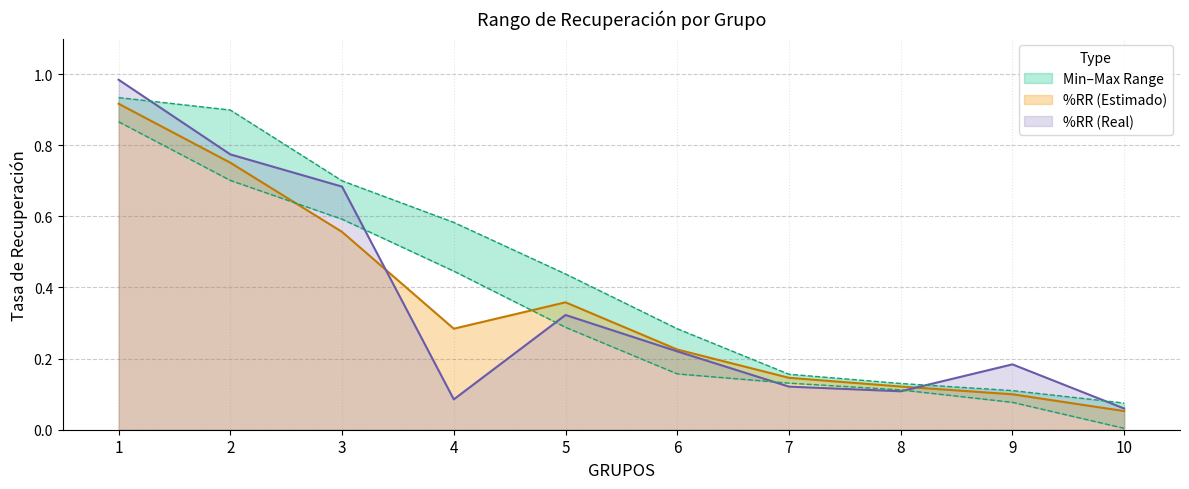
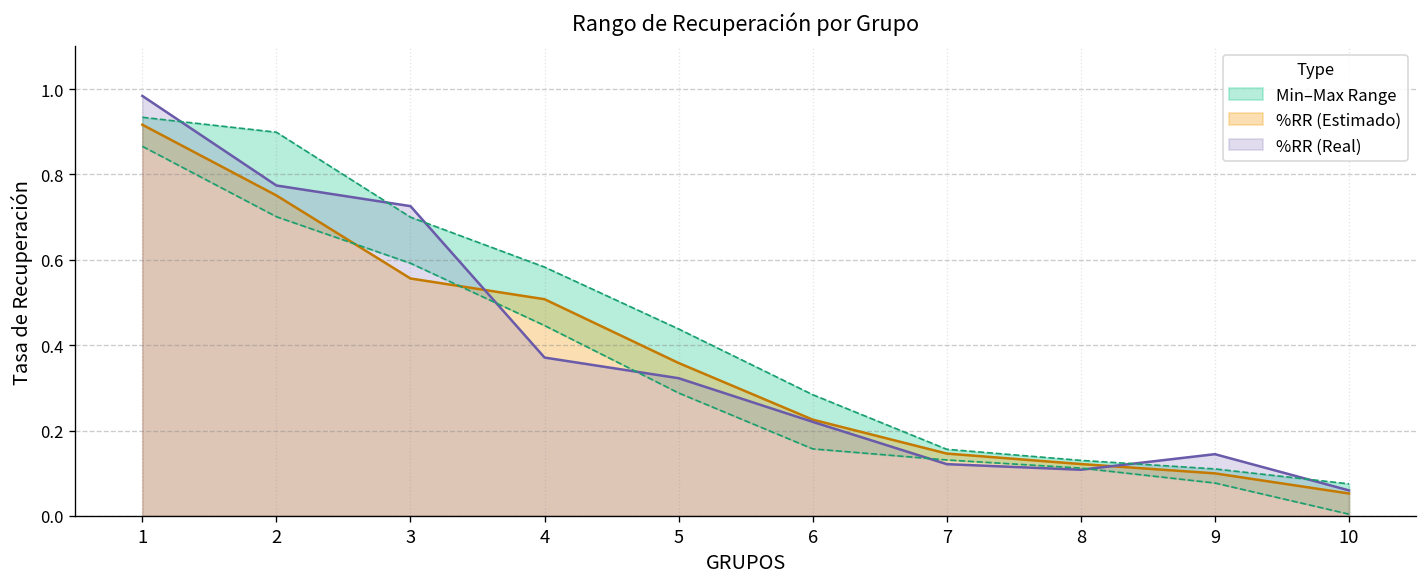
  {
    "%RR (Estimado)": {
      "1": 0.92,
      "2": 0.75,
      "3": 0.56,
-     "4": 0.28,
+     "4": 0.51,
      "5": 0.36,
      "7": 0.15,
      "8": 0.12,
      "9": 0.10,
      "10": 0.05
    },
    "%RR (Real)": {
      "1": 0.98,
      "2": 0.77,
-     "3": 0.68,
-     "4": 0.09,
+     "3": 0.73,
+     "4": 0.37,
      "5": 0.32,
      "7": 0.12,
-     "9": 0.18,
+     "9": 0.14,
      "10": 0.06
    },
    "Min–Max Range": {
      "1": 0.93,
      "2": 0.90,
      "3": 0.70,
      "4": 0.58,
      "5": 0.44,
      "6": 0.28,
      "7": 0.16,
      "8": 0.13,
      "9": 0.11,
      "10": 0.08
    }
  }
